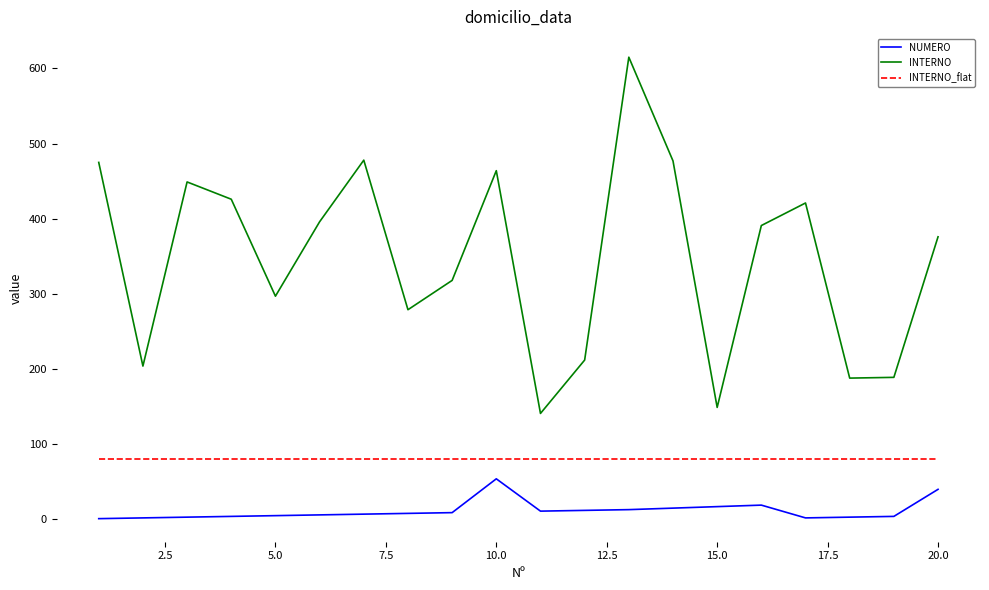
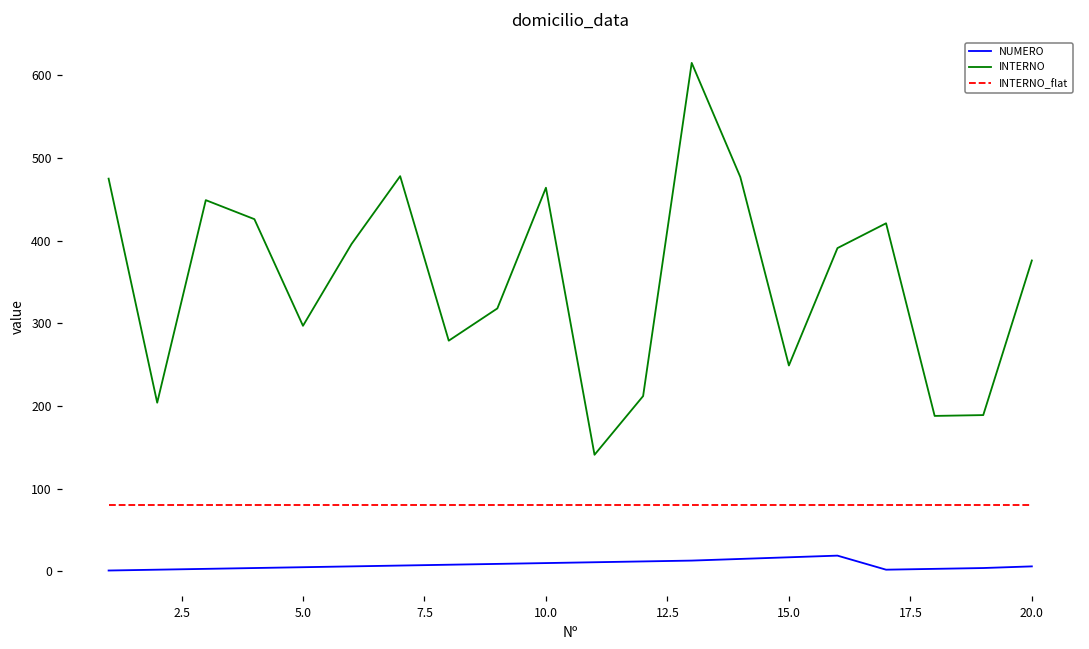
  {
    "NUMERO": {
      "5.0": 10,
-     "10.0": 50,
+     "10.0": 10,
      "15.0": 20,
-     "20.0": 40
+     "20.0": 10
    },
    "INTERNO": {
      "5.0": 300,
      "10.0": 460,
-     "15.0": 150,
+     "15.0": 250,
      "20.0": 380
    },
    "INTERNO_flat": {
      "5.0": 80,
      "10.0": 80,
      "15.0": 80,
      "20.0": 80
    }
  }
